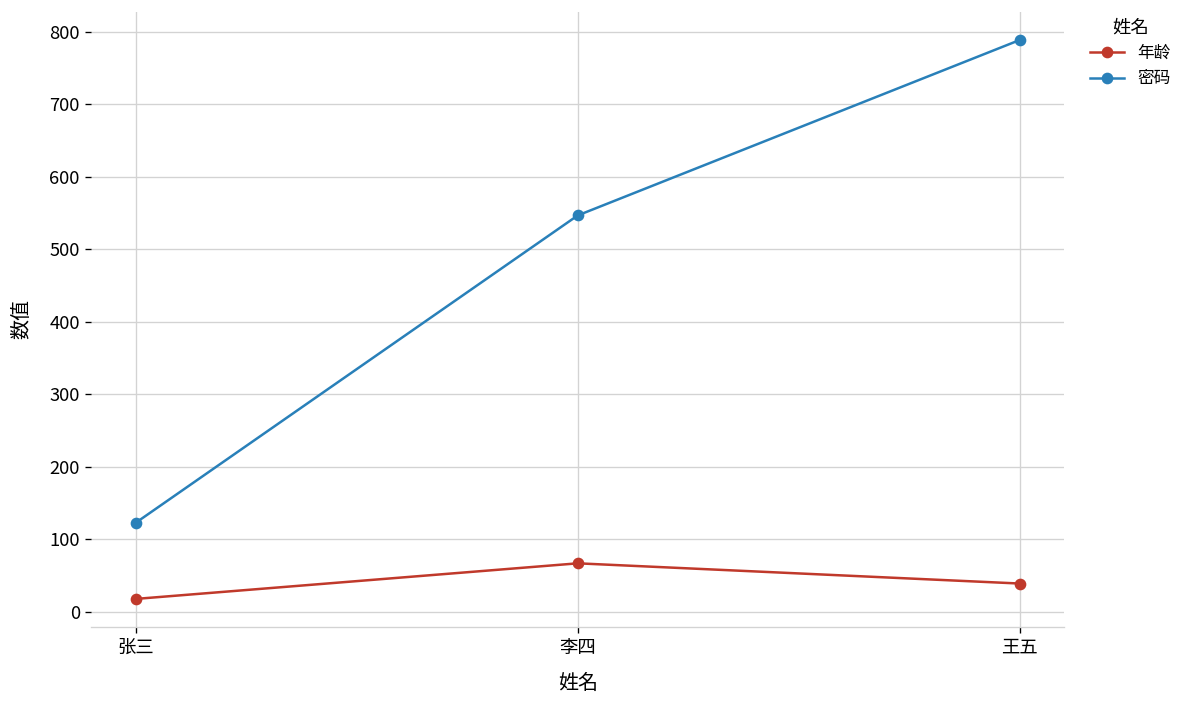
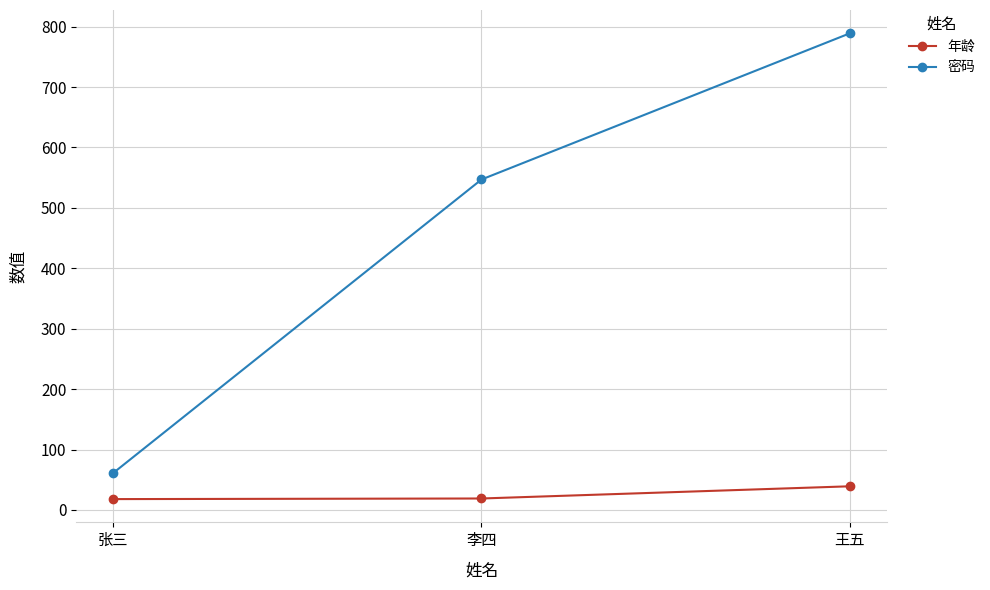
  {
    "年龄": {
      "张三": 20,
-     "李四": 70,
+     "李四": 20,
      "王五": 40
    },
    "密码": {
-     "张三": 120,
+     "张三": 60,
      "李四": 550,
      "王五": 790
    }
  }
